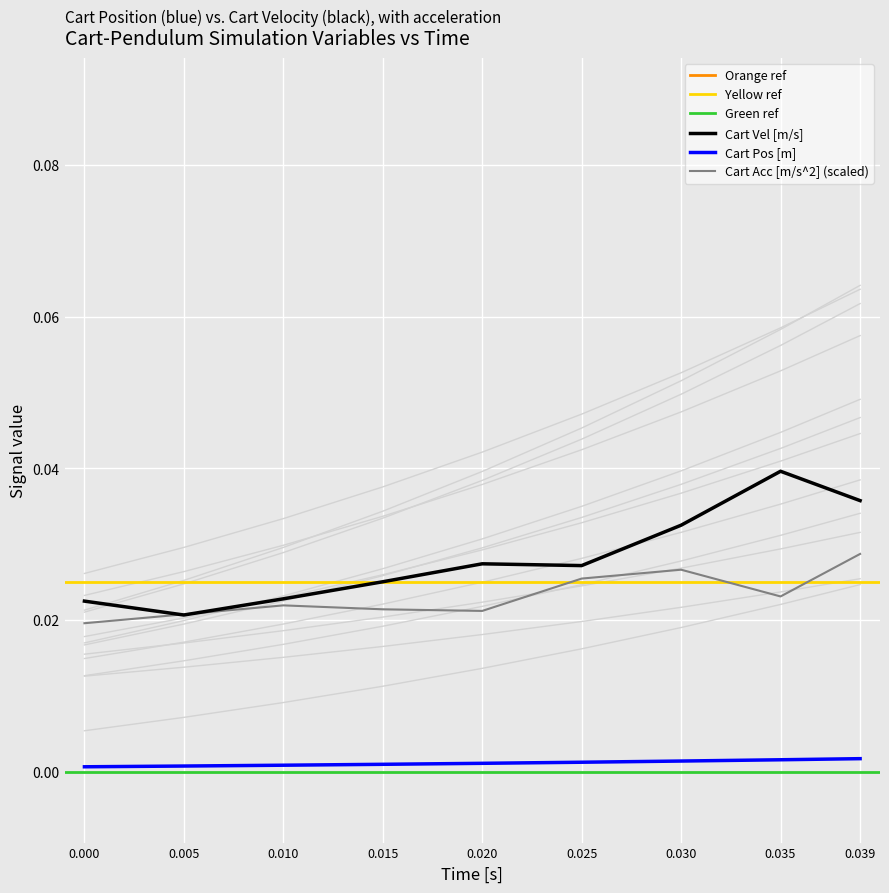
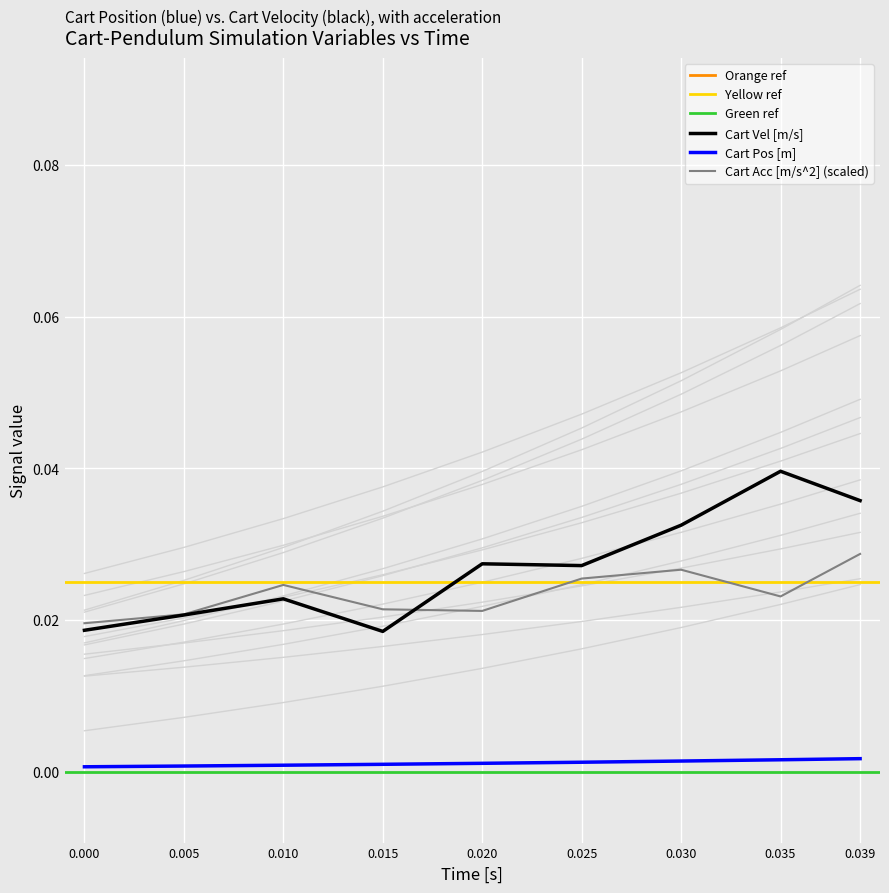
  {
    "Cart Vel [m/s]": {
-     "0.000": 0.022,
-     "0.015": 0.025,
+     "0.000": 0.019,
+     "0.015": 0.018,
      "0.020": 0.027,
      "0.025": 0.027,
      "0.030": 0.033,
      "0.035": 0.040,
      "0.039": 0.036
    },
    "Cart Pos [m]": {
      "0.000": 0.001,
      "0.005": 0.001,
      "0.010": 0.001,
      "0.015": 0.001,
      "0.020": 0.001,
      "0.025": 0.001,
      "0.030": 0.001,
      "0.035": 0.002,
      "0.039": 0.002
    },
    "Cart Acc [m/s^2] (scaled)": {
      "0.000": 0.020,
-     "0.010": 0.022,
+     "0.010": 0.025,
      "0.015": 0.021,
      "0.020": 0.021,
      "0.025": 0.025,
      "0.035": 0.023,
      "0.039": 0.029
    }
  }
